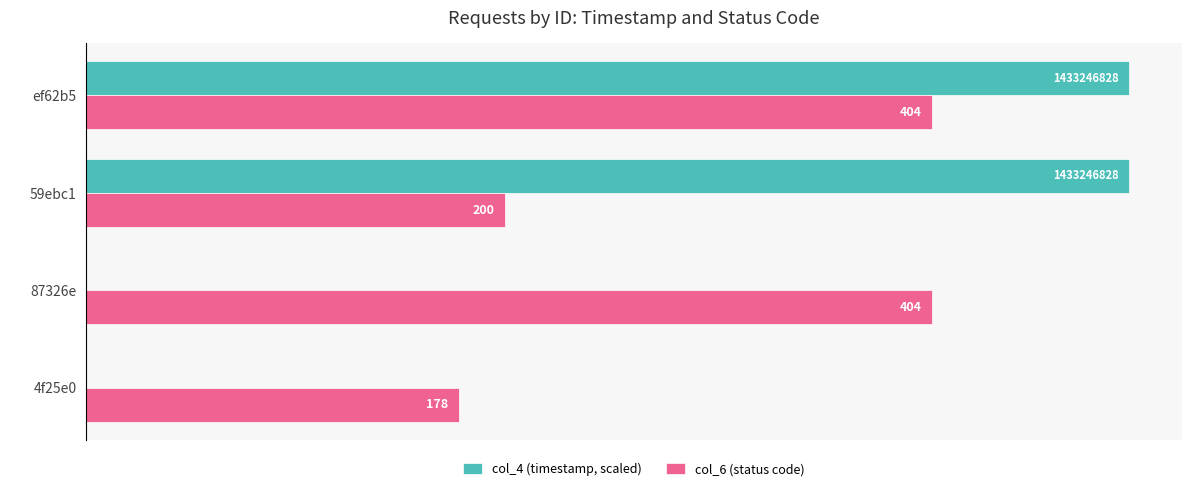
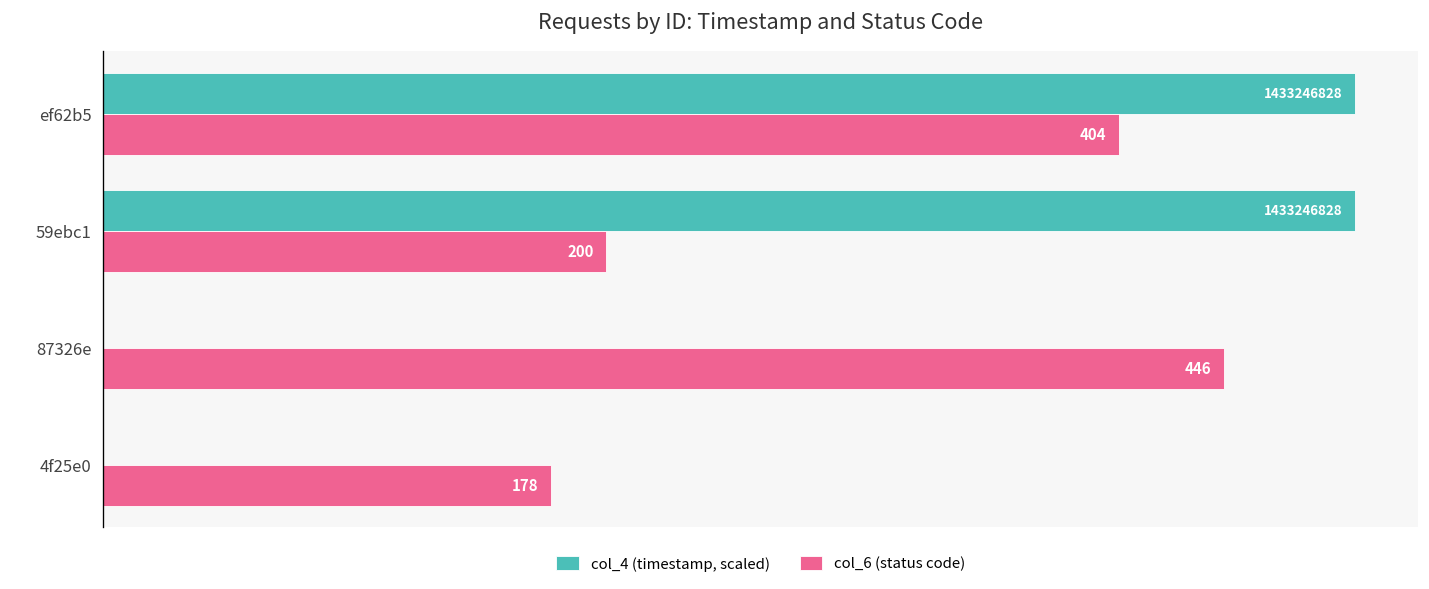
  {
    "col_6 (status code)": {
      "ef62b5": 404,
      "59ebc1": 200,
-     "87326e": 404,
+     "87326e": 446,
      "4f25e0": 178
    }
  }
